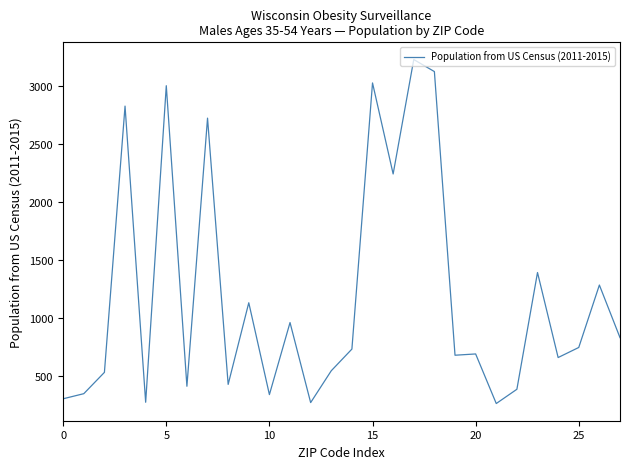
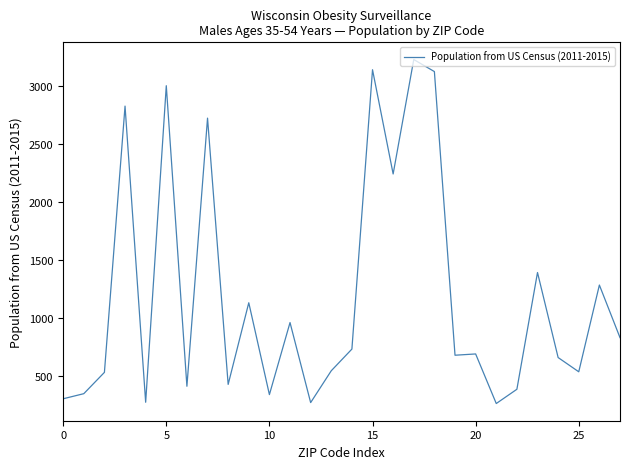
  {
    "0": 300,
    "5": 3010,
    "10": 340,
-   "15": 3030,
+   "15": 3140,
    "20": 690,
-   "25": 750
+   "25": 540
  }
